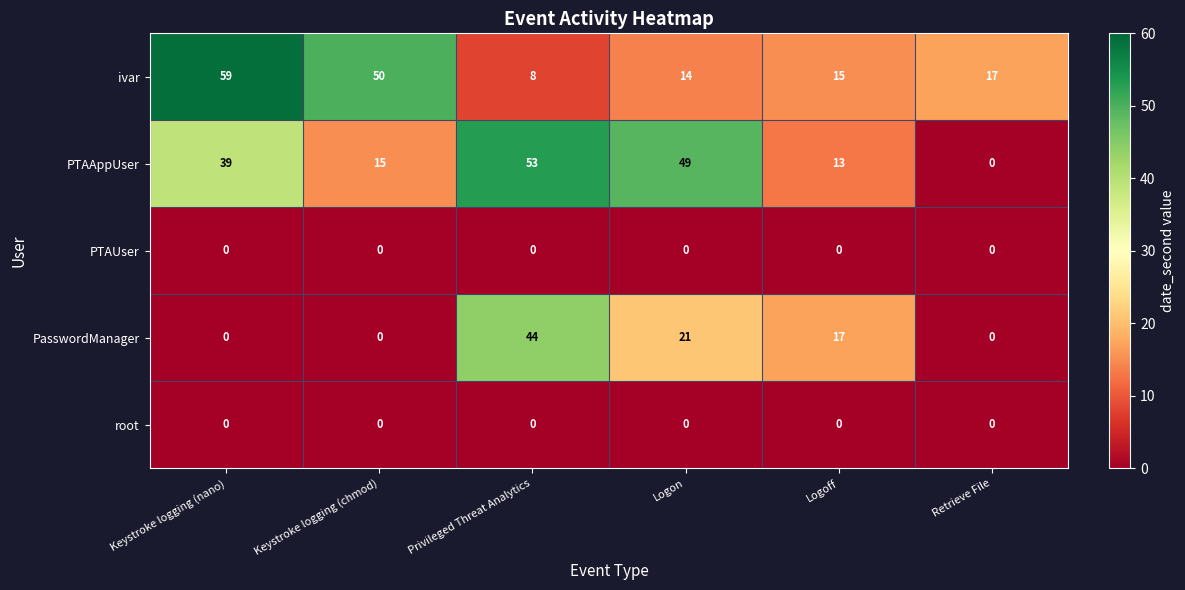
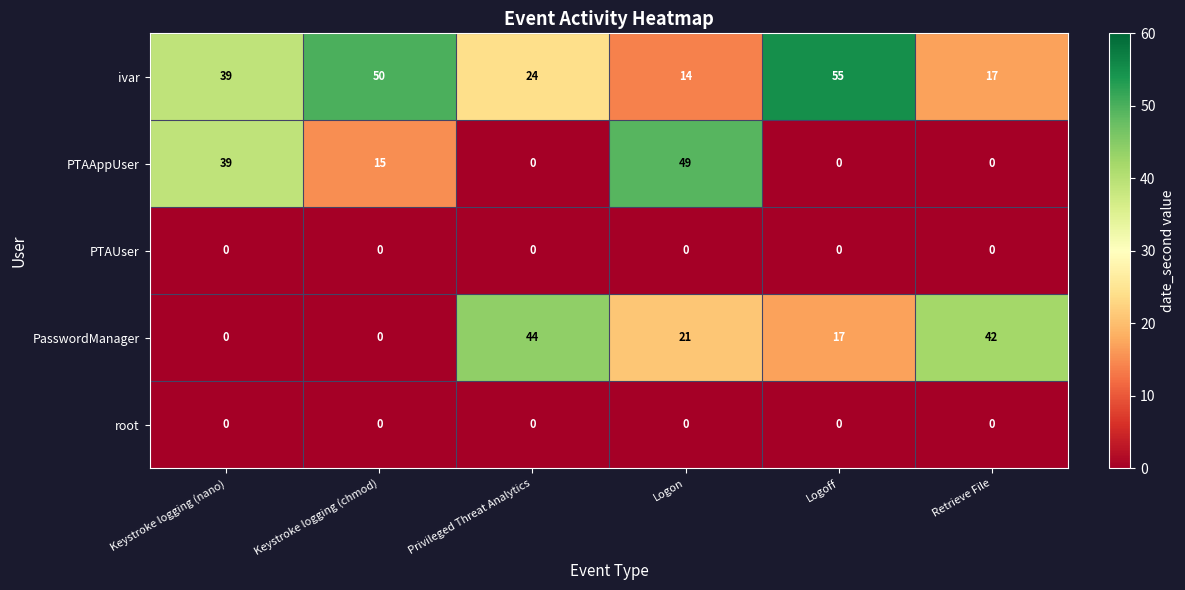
  {
    "ivar": {
-     "Keystroke logging (nano)": 59,
+     "Keystroke logging (nano)": 39,
      "Keystroke logging (chmod)": 50,
-     "Privileged Threat Analytics": 8,
+     "Privileged Threat Analytics": 24,
      "Logon": 14,
-     "Logoff": 15,
+     "Logoff": 55,
      "Retrieve File": 17
    },
    "PTAAppUser": {
      "Keystroke logging (nano)": 39,
      "Keystroke logging (chmod)": 15,
-     "Privileged Threat Analytics": 53,
+     "Privileged Threat Analytics": 0,
      "Logon": 49,
-     "Logoff": 13,
+     "Logoff": 0,
      "Retrieve File": 0
    },
    "PTAUser": {
      "Keystroke logging (nano)": 0,
      "Keystroke logging (chmod)": 0,
      "Privileged Threat Analytics": 0,
      "Logon": 0,
      "Logoff": 0,
      "Retrieve File": 0
    },
    "PasswordManager": {
      "Keystroke logging (nano)": 0,
      "Keystroke logging (chmod)": 0,
      "Privileged Threat Analytics": 44,
      "Logon": 21,
      "Logoff": 17,
-     "Retrieve File": 0
+     "Retrieve File": 42
    },
    "root": {
      "Keystroke logging (nano)": 0,
      "Keystroke logging (chmod)": 0,
      "Privileged Threat Analytics": 0,
      "Logon": 0,
      "Logoff": 0,
      "Retrieve File": 0
    }
  }
